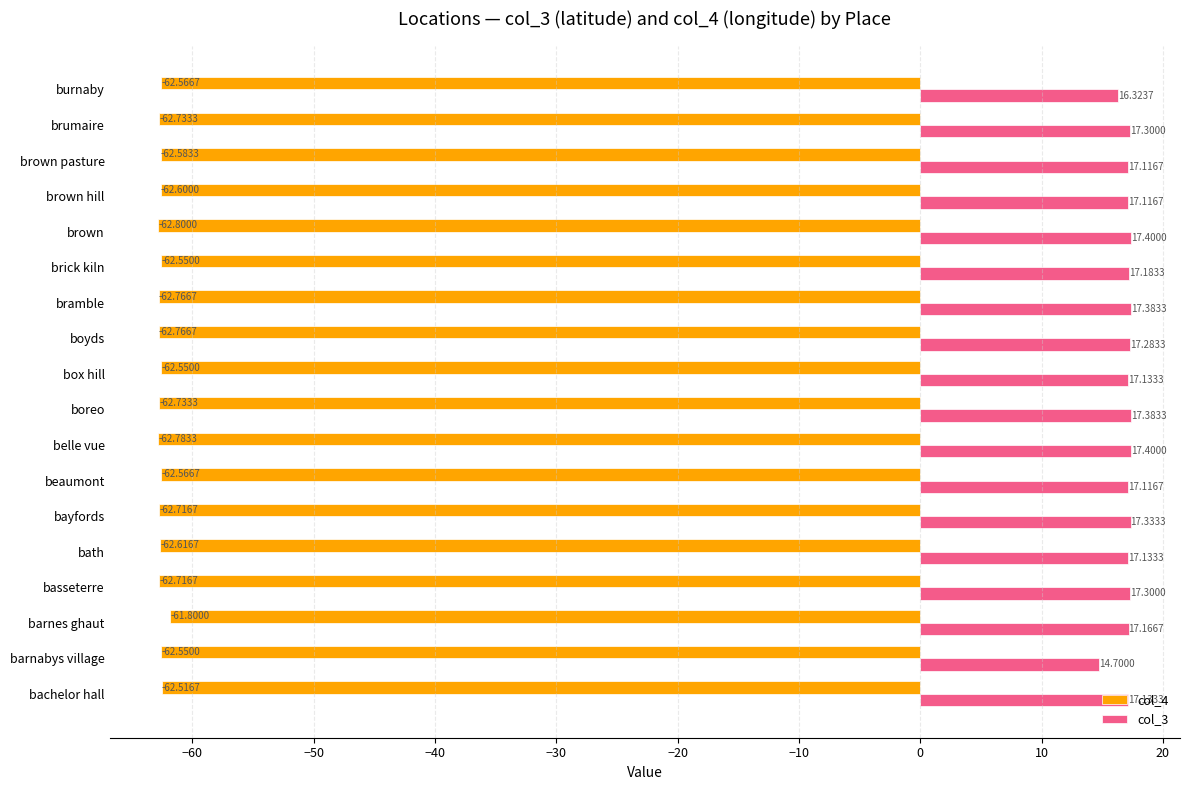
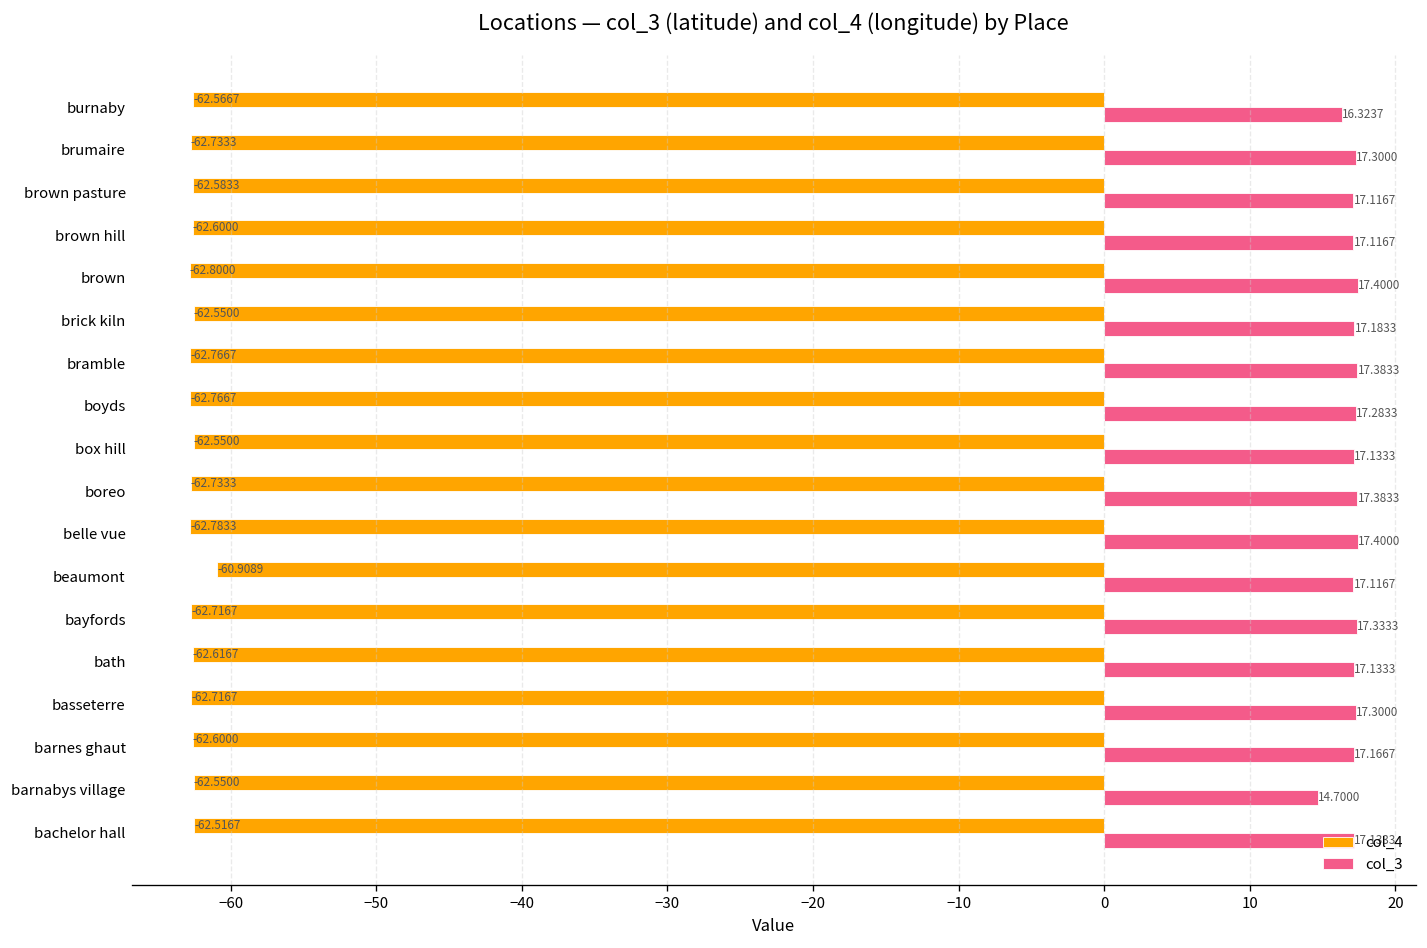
  {
    "col_4": {
      "burnaby": -62.5667,
      "brumaire": -62.7333,
      "brown pasture": -62.5833,
      "brown hill": -62.6000,
      "brown": -62.8000,
      "brick kiln": -62.5500,
      "bramble": -62.7667,
      "boyds": -62.7667,
      "box hill": -62.5500,
      "boreo": -62.7333,
      "belle vue": -62.7833,
-     "beaumont": -62.5667,
+     "beaumont": -60.9089,
      "bayfords": -62.7167,
      "bath": -62.6167,
      "basseterre": -62.7167,
-     "barnes ghaut": -61.8000,
+     "barnes ghaut": -62.6000,
      "barnabys village": -62.5500,
      "bachelor hall": -62.5167
    },
    "col_3": {
      "burnaby": 16.3237,
      "brumaire": 17.3000,
      "brown pasture": 17.1167,
      "brown hill": 17.1167,
      "brown": 17.4000,
      "brick kiln": 17.1833,
      "bramble": 17.3833,
      "boyds": 17.2833,
      "box hill": 17.1333,
      "boreo": 17.3833,
      "belle vue": 17.4000,
      "beaumont": 17.1167,
      "bayfords": 17.3333,
      "bath": 17.1333,
      "basseterre": 17.3000,
      "barnes ghaut": 17.1667,
      "barnabys village": 14.7000,
      "bachelor hall": 17.1333
    }
  }
